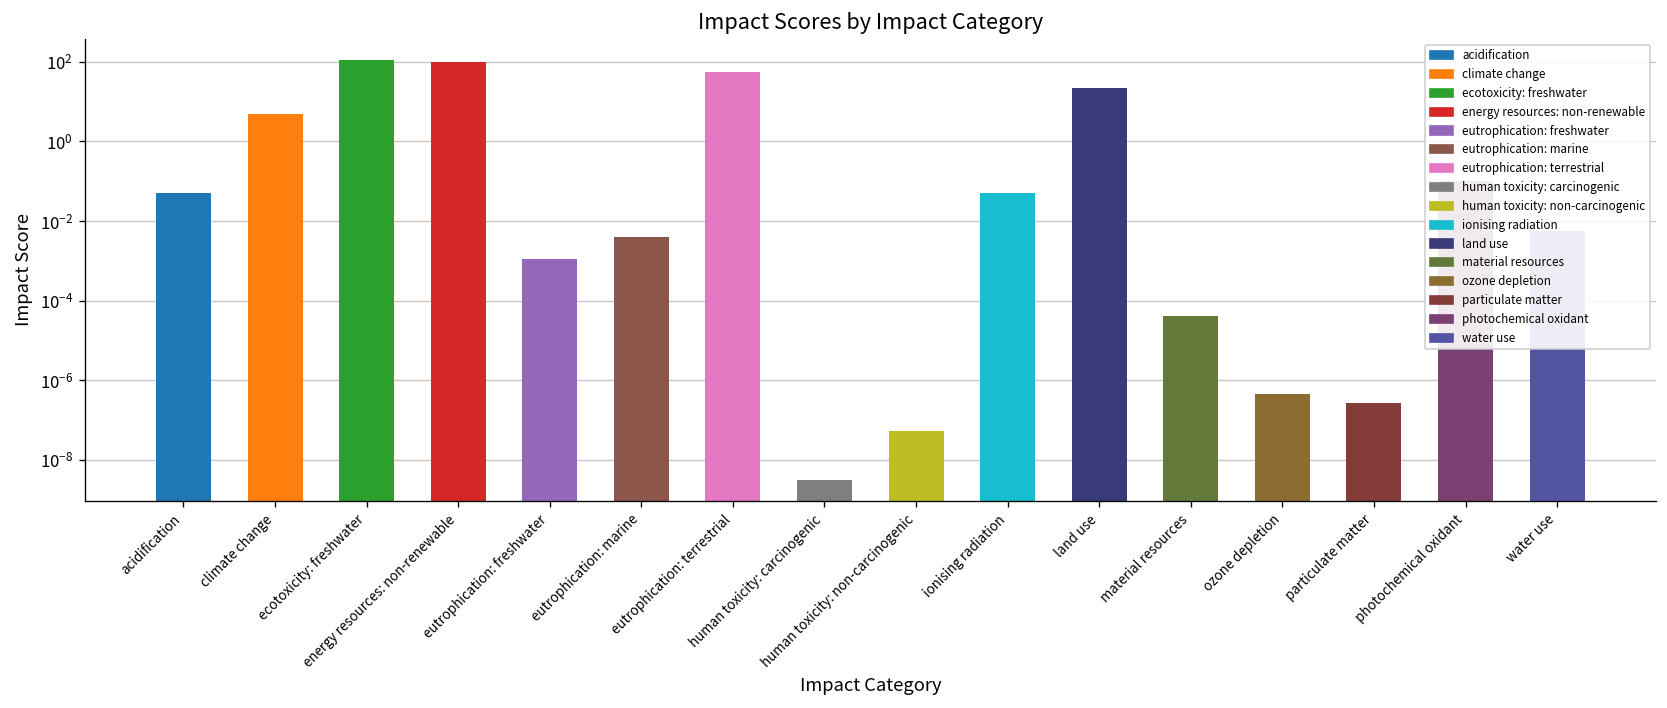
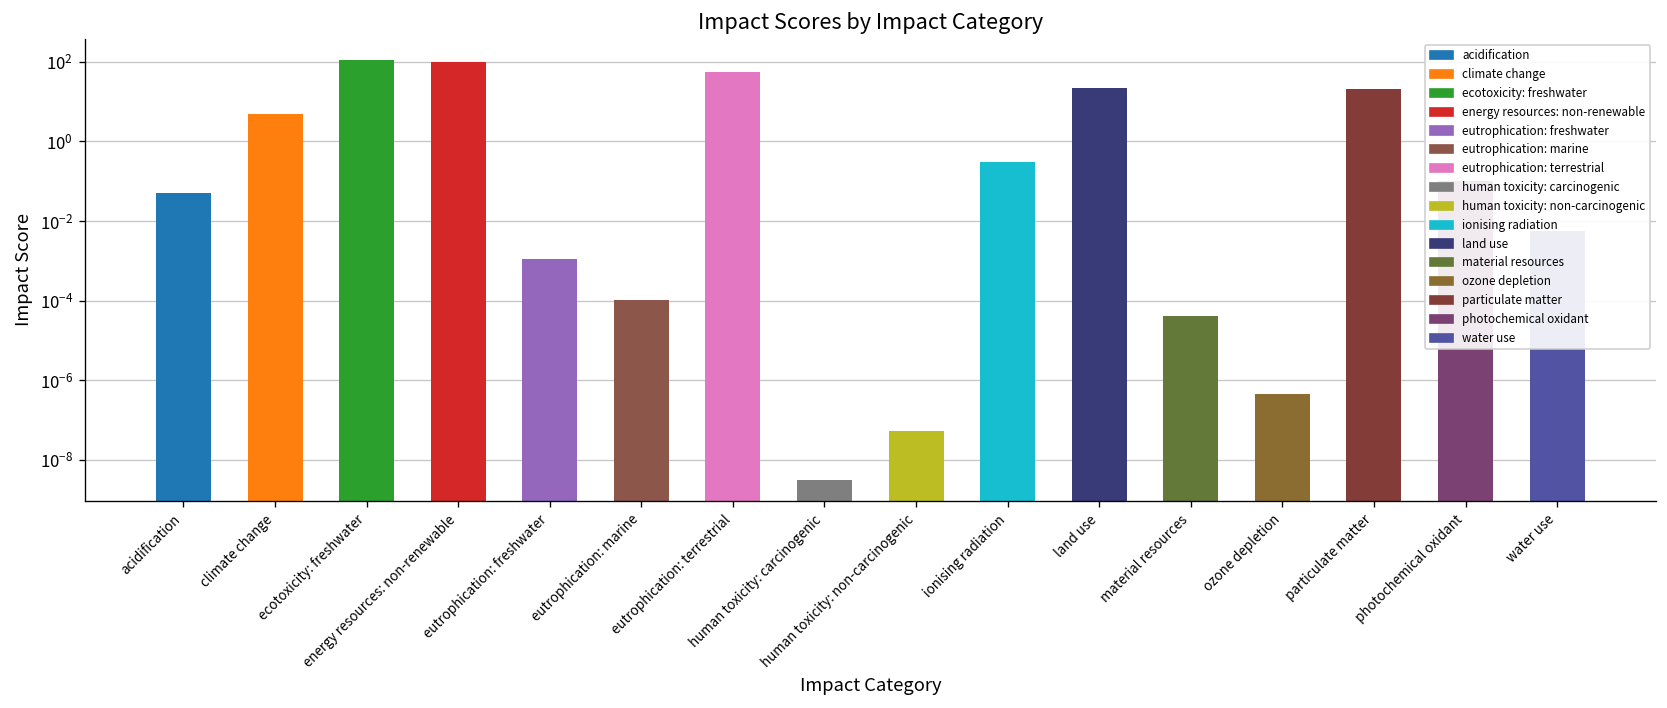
  {
    "acidification": 0.05,
    "climate change": 5,
    "ecotoxicity: freshwater": 110,
    "energy resources: non-renewable": 100,
    "eutrophication: freshwater": 0.0011,
-   "eutrophication: marine": 0.004,
+   "eutrophication: marine": 0.00011,
    "eutrophication: terrestrial": 60,
    "human toxicity: carcinogenic": 0.000000003,
    "human toxicity: non-carcinogenic": 0.00000005,
-   "ionising radiation": 0.05,
+   "ionising radiation": 0.3,
    "land use": 20,
    "material resources": 0.00004,
    "ozone depletion": 0.0000005,
-   "particulate matter": 0
+   "particulate matter": 20
  }
